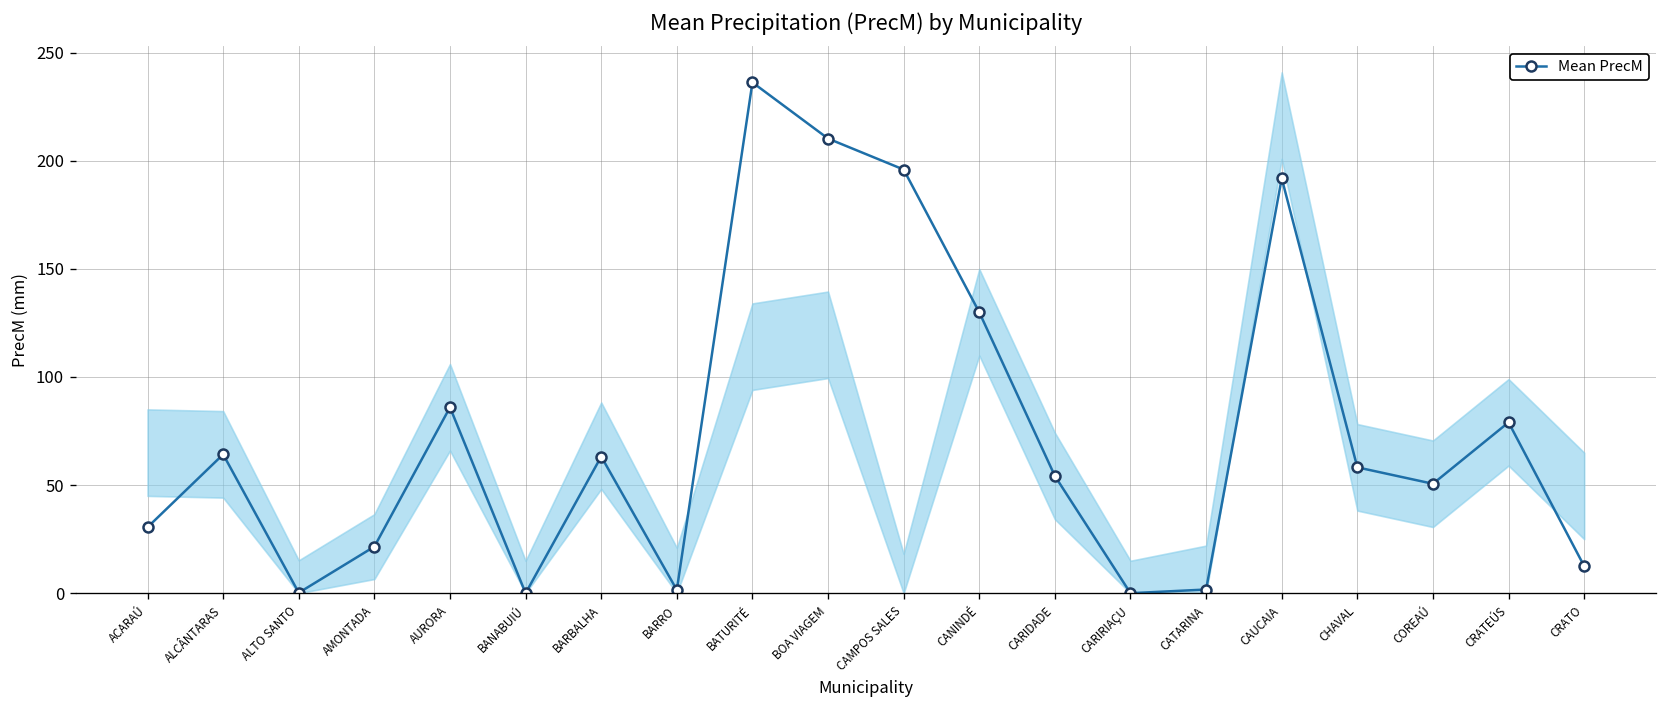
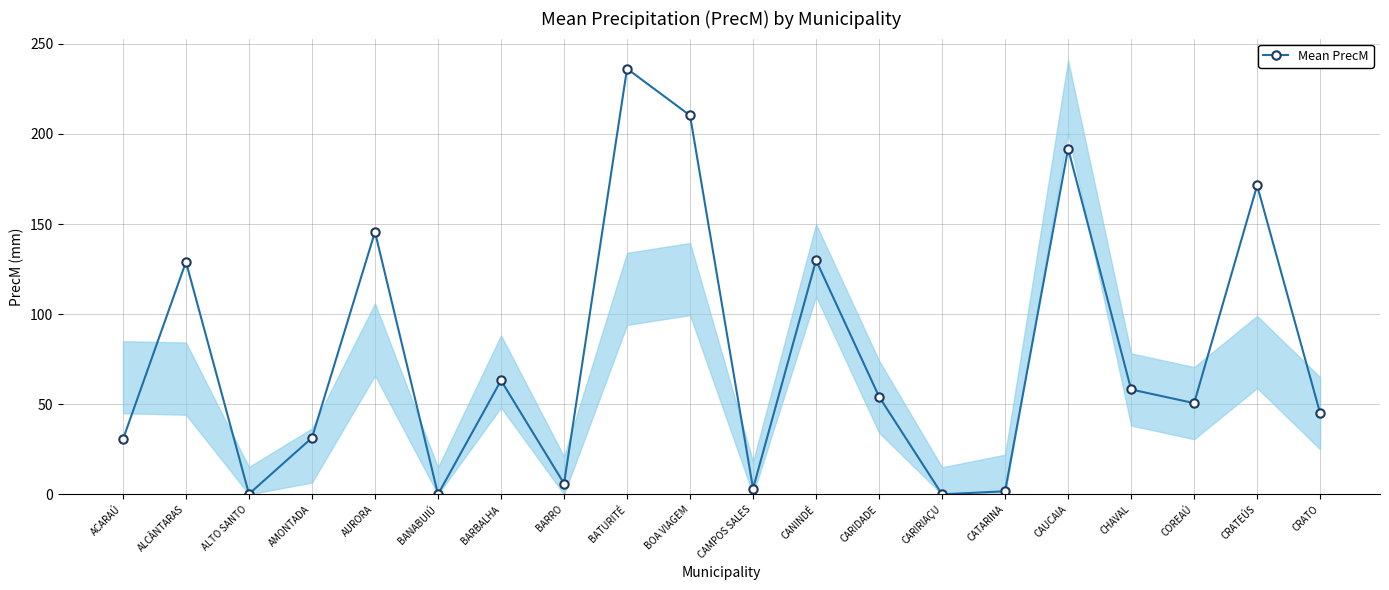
  {
    "Mean PrecM": {
      "ACARAÚ": 31,
-     "ALCÂNTARAS": 64,
+     "ALCÂNTARAS": 129,
      "ALTO SANTO": 0,
-     "AMONTADA": 22,
-     "AURORA": 86,
+     "AMONTADA": 31,
+     "AURORA": 146,
      "BANABUIÚ": 0,
      "BARBALHA": 63,
-     "BARRO": 2,
+     "BARRO": 6,
      "BATURITÉ": 236,
      "BOA VIAGEM": 210,
-     "CAMPOS SALES": 196,
+     "CAMPOS SALES": 3,
      "CANINDÉ": 130,
      "CARIDADE": 54,
      "CARIRIAÇU": 0,
      "CATARINA": 2,
      "CAUCAIA": 192,
      "CHAVAL": 58,
      "COREAÚ": 51,
-     "CRATEÚS": 79,
-     "CRATO": 13
+     "CRATEÚS": 171,
+     "CRATO": 45
    }
  }
